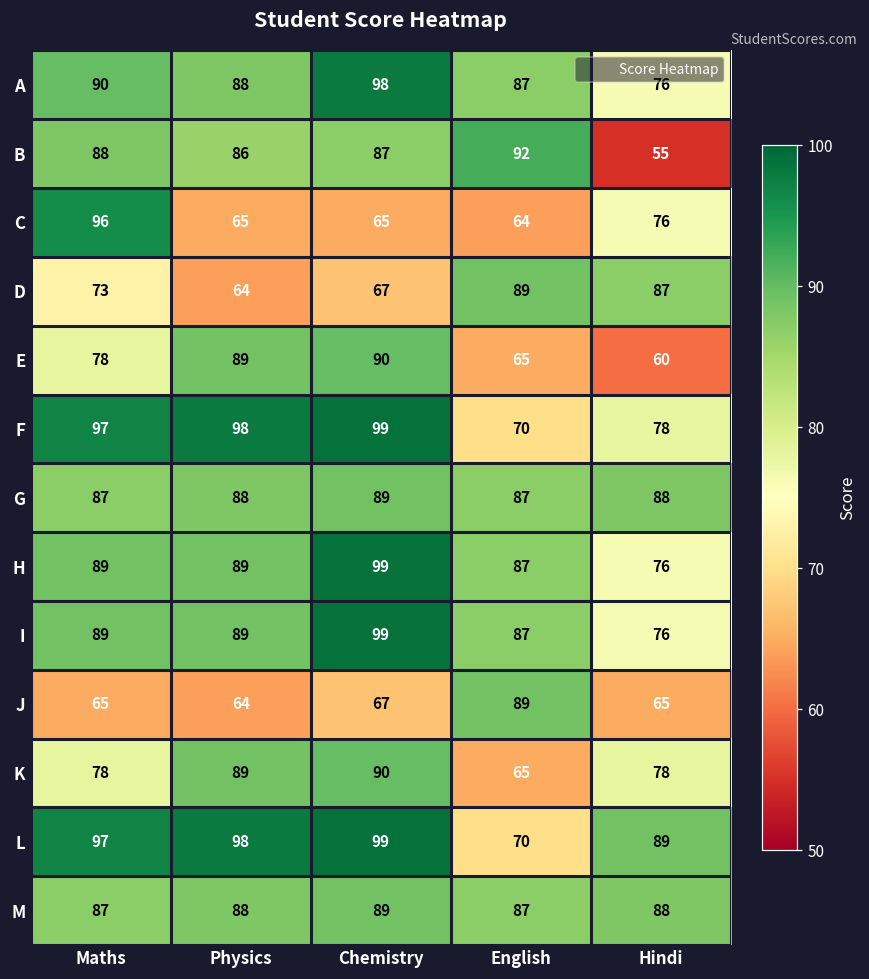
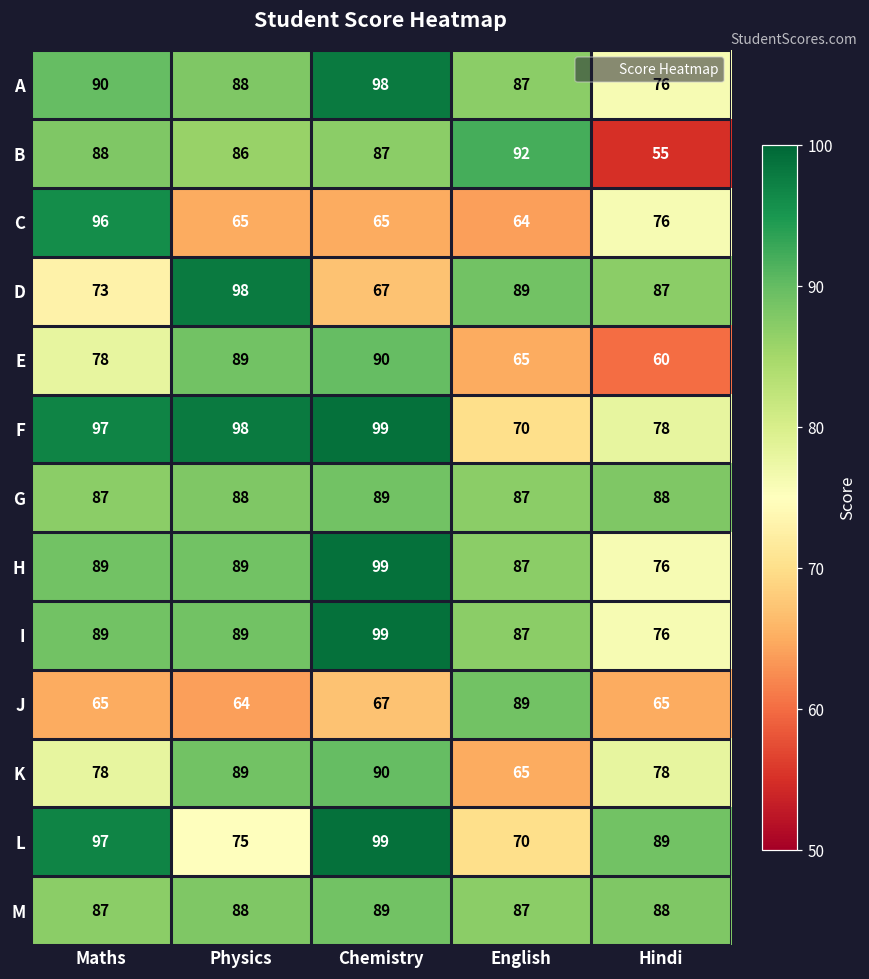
  {
    "A": {
      "Maths": 90,
      "Physics": 88,
      "Chemistry": 98,
      "English": 87
    },
    "B": {
      "Maths": 88,
      "Physics": 86,
      "Chemistry": 87,
      "English": 92,
      "Hindi": 55
    },
    "C": {
      "Maths": 96,
      "Physics": 65,
      "Chemistry": 65,
      "English": 64,
      "Hindi": 76
    },
    "D": {
      "Maths": 73,
-     "Physics": 64,
+     "Physics": 98,
      "Chemistry": 67,
      "English": 89,
      "Hindi": 87
    },
    "E": {
      "Maths": 78,
      "Physics": 89,
      "Chemistry": 90,
      "English": 65,
      "Hindi": 60
    },
    "F": {
      "Maths": 97,
      "Physics": 98,
      "Chemistry": 99,
      "English": 70,
      "Hindi": 78
    },
    "G": {
      "Maths": 87,
      "Physics": 88,
      "Chemistry": 89,
      "English": 87,
      "Hindi": 88
    },
    "H": {
      "Maths": 89,
      "Physics": 89,
      "Chemistry": 99,
      "English": 87,
      "Hindi": 76
    },
    "I": {
      "Maths": 89,
      "Physics": 89,
      "Chemistry": 99,
      "English": 87,
      "Hindi": 76
    },
    "J": {
      "Maths": 65,
      "Physics": 64,
      "Chemistry": 67,
      "English": 89,
      "Hindi": 65
    },
    "K": {
      "Maths": 78,
      "Physics": 89,
      "Chemistry": 90,
      "English": 65,
      "Hindi": 78
    },
    "L": {
      "Maths": 97,
-     "Physics": 98,
+     "Physics": 75,
      "Chemistry": 99,
      "English": 70,
      "Hindi": 89
    },
    "M": {
      "Maths": 87,
      "Physics": 88,
      "Chemistry": 89,
      "English": 87,
      "Hindi": 88
    }
  }
